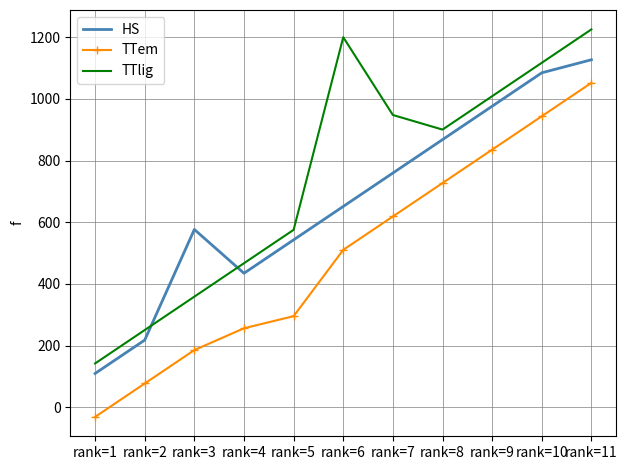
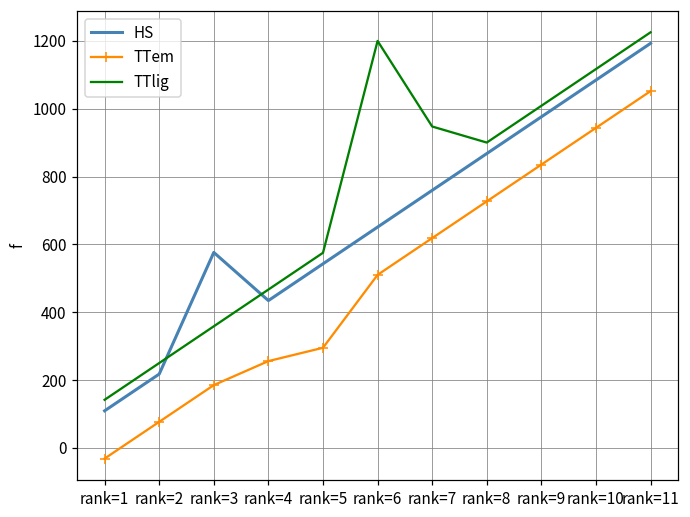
  {
    "HS": {
      "rank=1": 110,
      "rank=2": 220,
      "rank=3": 580,
      "rank=4": 430,
      "rank=5": 540,
      "rank=6": 650,
      "rank=7": 760,
      "rank=8": 870,
      "rank=9": 980,
      "rank=10": 1080,
-     "rank=11": 1130
+     "rank=11": 1190
    },
    "TTem": {
      "rank=1": -30,
      "rank=2": 80,
      "rank=3": 190,
      "rank=4": 260,
      "rank=5": 300,
      "rank=6": 510,
      "rank=7": 620,
      "rank=8": 730,
      "rank=9": 840,
      "rank=10": 940,
      "rank=11": 1050
    },
    "TTlig": {
      "rank=1": 140,
      "rank=2": 250,
      "rank=3": 360,
      "rank=4": 470,
      "rank=5": 580,
      "rank=6": 1200,
      "rank=7": 950,
      "rank=8": 900,
      "rank=9": 1010,
      "rank=10": 1120,
      "rank=11": 1230
    }
  }
